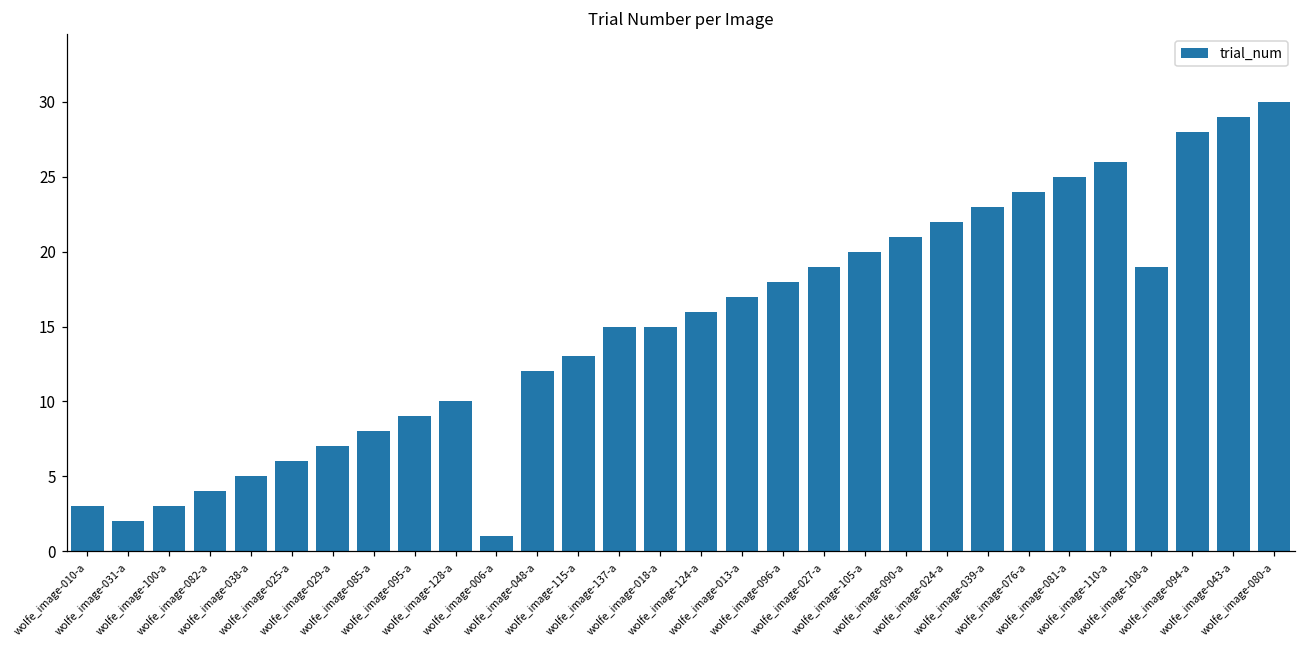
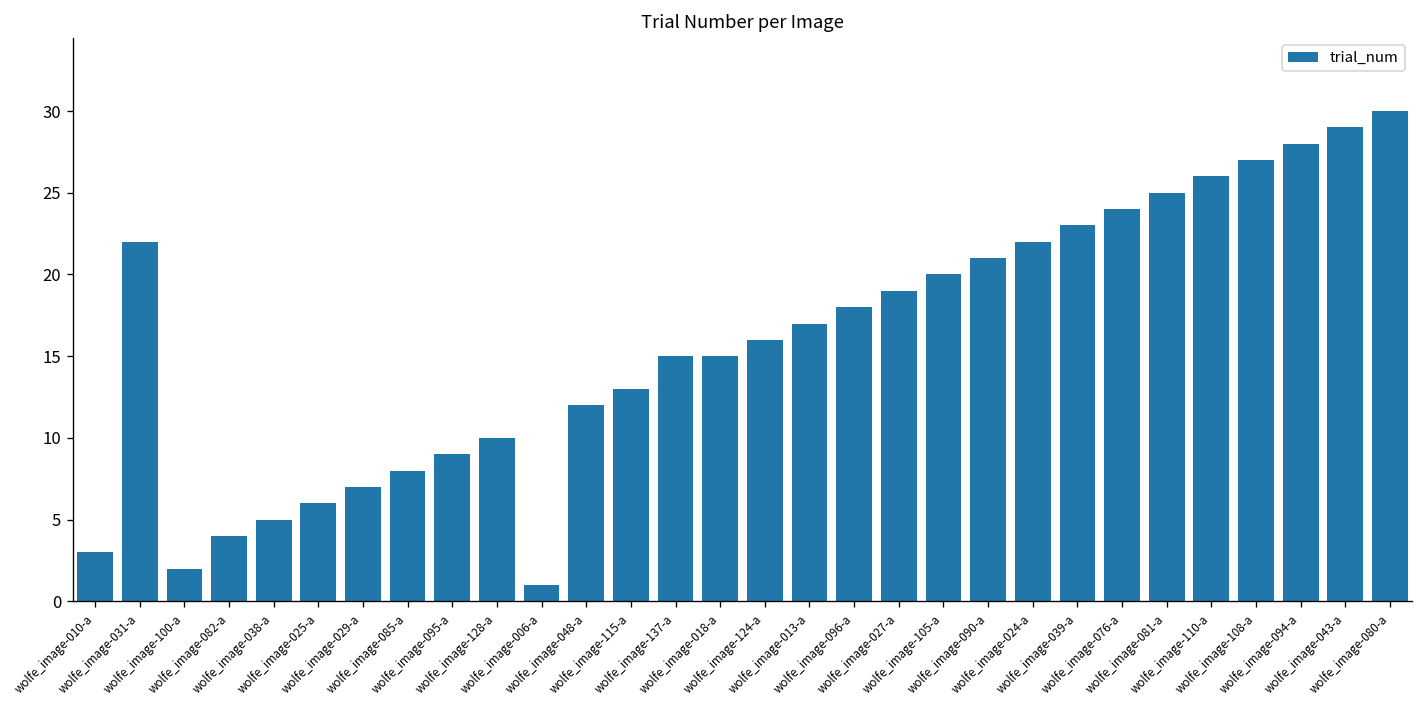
  {
    "wolfe_image-010-a": 3,
-   "wolfe_image-031-a": 2,
-   "wolfe_image-100-a": 3,
+   "wolfe_image-031-a": 22,
+   "wolfe_image-100-a": 2,
    "wolfe_image-082-a": 4,
    "wolfe_image-038-a": 5,
    "wolfe_image-025-a": 6,
    "wolfe_image-029-a": 7,
    "wolfe_image-085-a": 8,
    "wolfe_image-095-a": 9,
    "wolfe_image-128-a": 10,
    "wolfe_image-006-a": 1,
    "wolfe_image-048-a": 12,
    "wolfe_image-115-a": 13,
    "wolfe_image-137-a": 15,
    "wolfe_image-018-a": 15,
    "wolfe_image-124-a": 16,
    "wolfe_image-013-a": 17,
    "wolfe_image-096-a": 18,
    "wolfe_image-027-a": 19,
    "wolfe_image-105-a": 20,
    "wolfe_image-090-a": 21,
    "wolfe_image-024-a": 22,
    "wolfe_image-039-a": 23,
    "wolfe_image-076-a": 24,
    "wolfe_image-081-a": 25,
    "wolfe_image-110-a": 26,
-   "wolfe_image-108-a": 19,
+   "wolfe_image-108-a": 27,
    "wolfe_image-094-a": 28,
    "wolfe_image-043-a": 29,
    "wolfe_image-080-a": 30
  }
